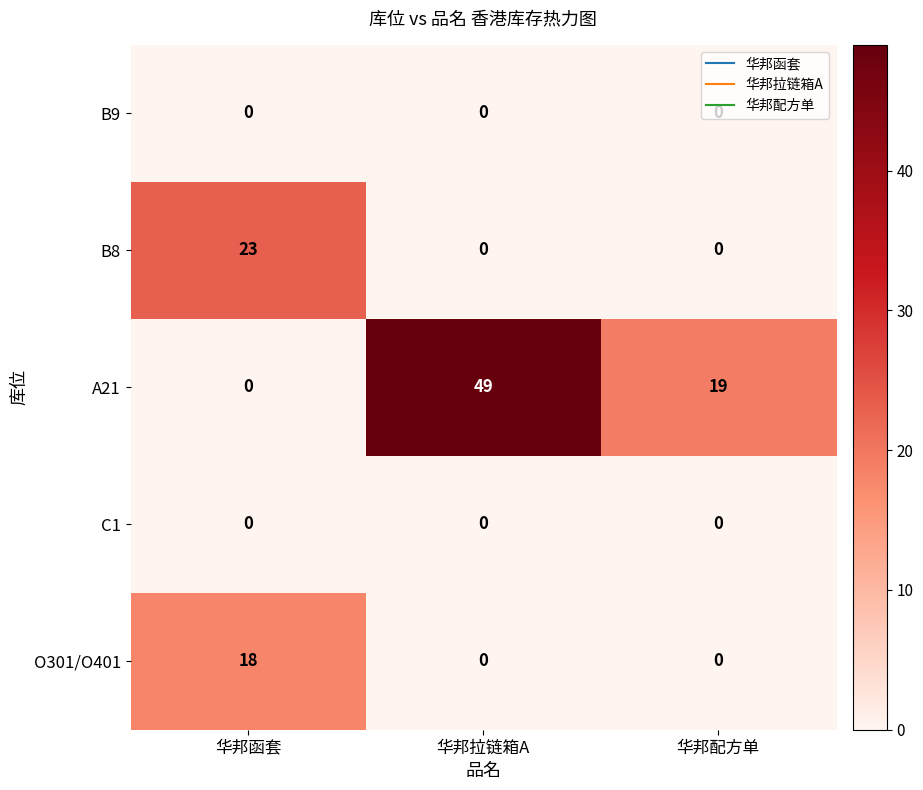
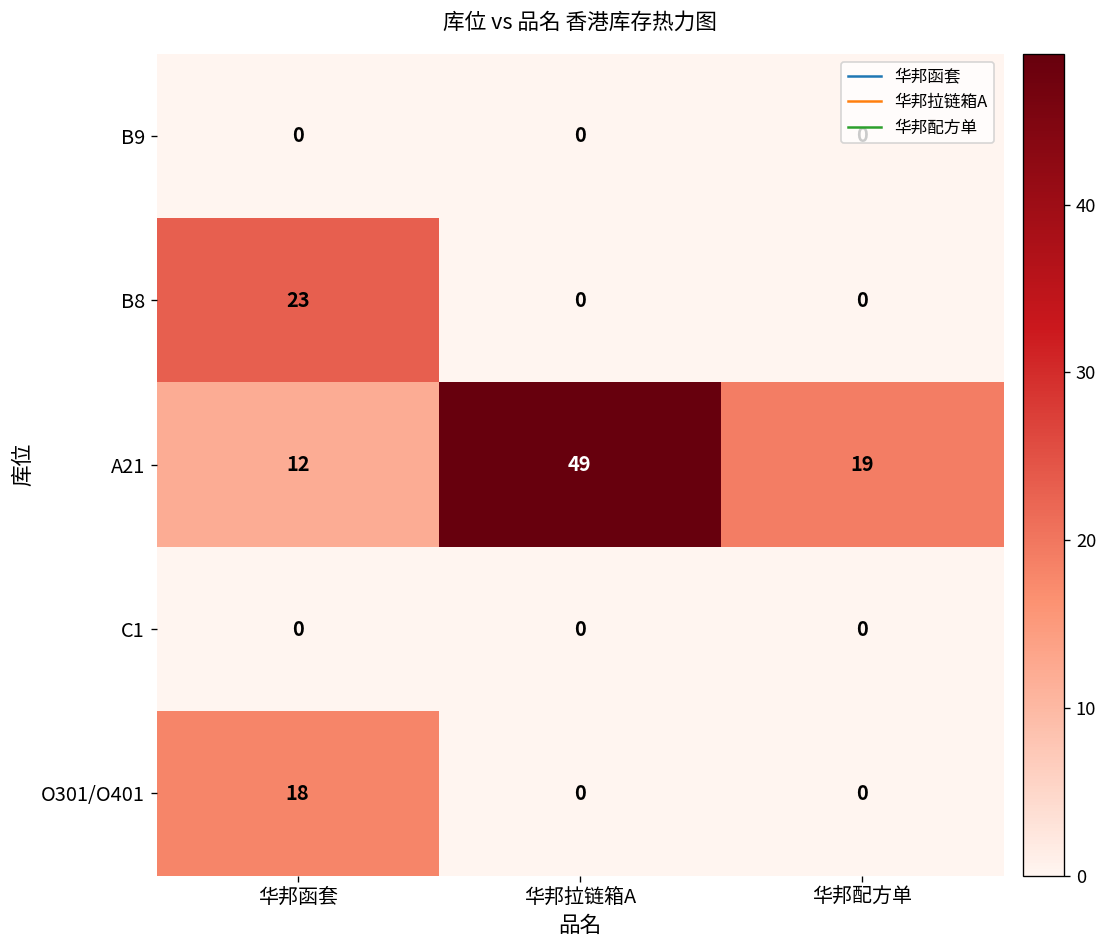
  {
    "B9": {
      "华邦函套": 0,
      "华邦拉链箱A": 0
    },
    "B8": {
      "华邦函套": 23,
      "华邦拉链箱A": 0,
      "华邦配方单": 0
    },
    "A21": {
-     "华邦函套": 0,
+     "华邦函套": 12,
      "华邦拉链箱A": 49,
      "华邦配方单": 19
    },
    "C1": {
      "华邦函套": 0,
      "华邦拉链箱A": 0,
      "华邦配方单": 0
    },
    "O301/O401": {
      "华邦函套": 18,
      "华邦拉链箱A": 0,
      "华邦配方单": 0
    }
  }
